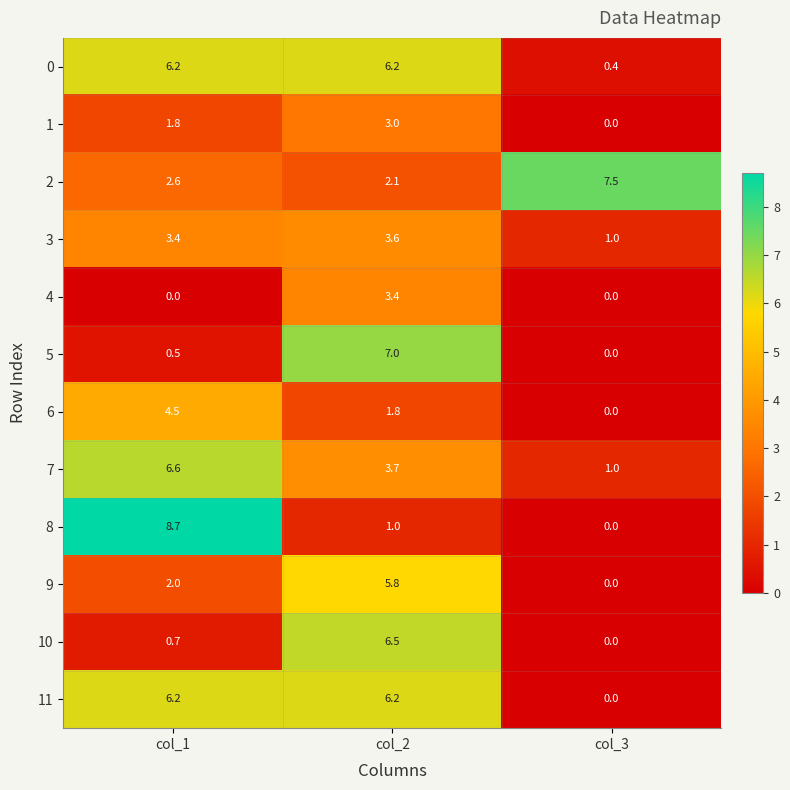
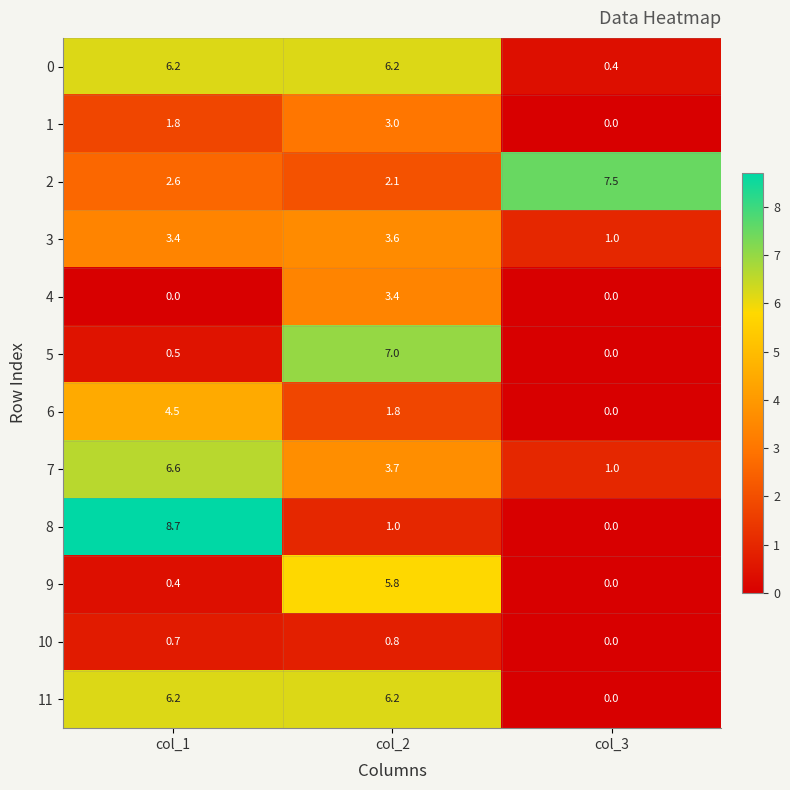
  {
    "0": {
      "col_1": 6.2,
      "col_2": 6.2,
      "col_3": 0.4
    },
    "1": {
      "col_1": 1.8,
      "col_2": 3.0,
      "col_3": 0.0
    },
    "2": {
      "col_1": 2.6,
      "col_2": 2.1,
      "col_3": 7.5
    },
    "3": {
      "col_1": 3.4,
      "col_2": 3.6,
      "col_3": 1.0
    },
    "4": {
      "col_1": 0.0,
      "col_2": 3.4,
      "col_3": 0.0
    },
    "5": {
      "col_1": 0.5,
      "col_2": 7.0,
      "col_3": 0.0
    },
    "6": {
      "col_1": 4.5,
      "col_2": 1.8,
      "col_3": 0.0
    },
    "7": {
      "col_1": 6.6,
      "col_2": 3.7,
      "col_3": 1.0
    },
    "8": {
      "col_1": 8.7,
      "col_2": 1.0,
      "col_3": 0.0
    },
    "9": {
-     "col_1": 2.0,
+     "col_1": 0.4,
      "col_2": 5.8,
      "col_3": 0.0
    },
    "10": {
      "col_1": 0.7,
-     "col_2": 6.5,
+     "col_2": 0.8,
      "col_3": 0.0
    },
    "11": {
      "col_1": 6.2,
      "col_2": 6.2,
      "col_3": 0.0
    }
  }
